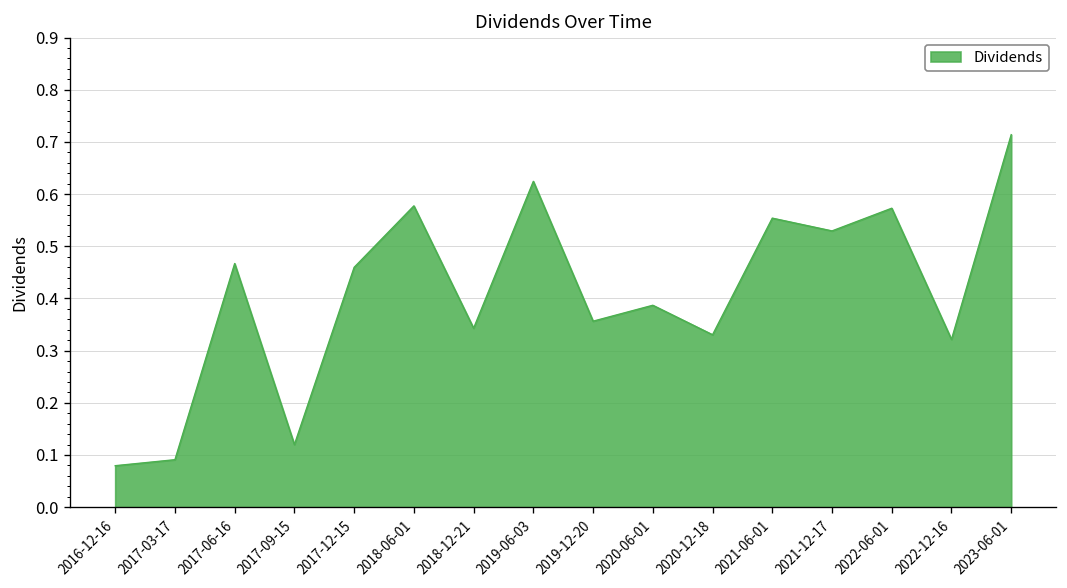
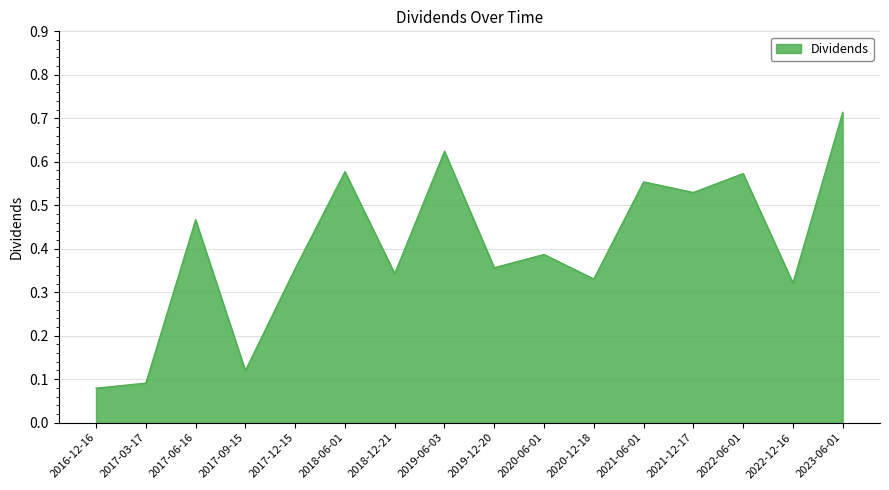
  {
    "2016-12-16": 0.08,
    "2017-03-17": 0.09,
    "2017-06-16": 0.47,
    "2017-09-15": 0.12,
-   "2017-12-15": 0.46,
+   "2017-12-15": 0.35,
    "2018-06-01": 0.58,
    "2018-12-21": 0.34,
    "2019-06-03": 0.62,
    "2019-12-20": 0.36,
    "2020-06-01": 0.39,
    "2020-12-18": 0.33,
    "2021-06-01": 0.55,
    "2021-12-17": 0.53,
    "2022-06-01": 0.57,
    "2022-12-16": 0.32,
    "2023-06-01": 0.71
  }
